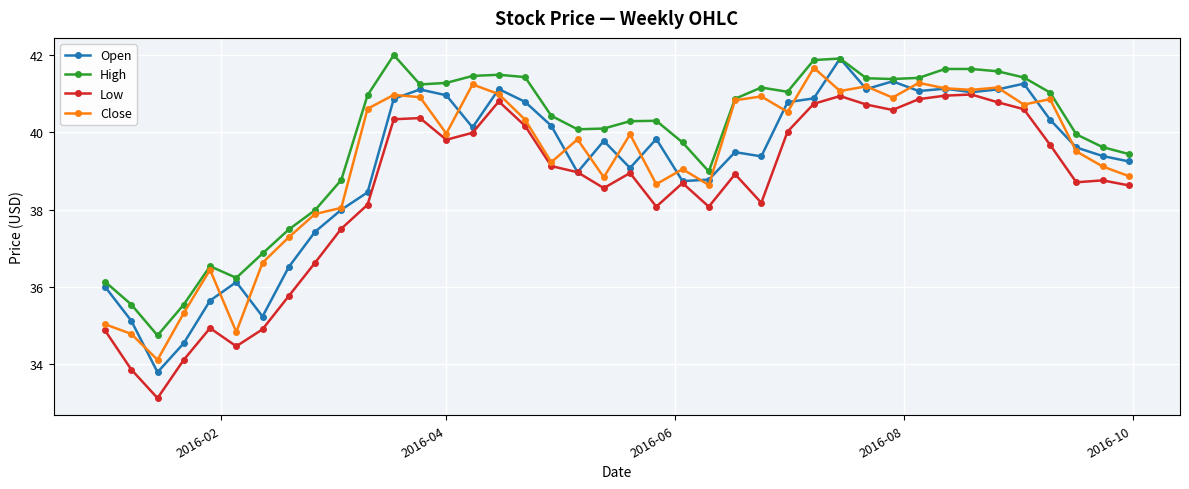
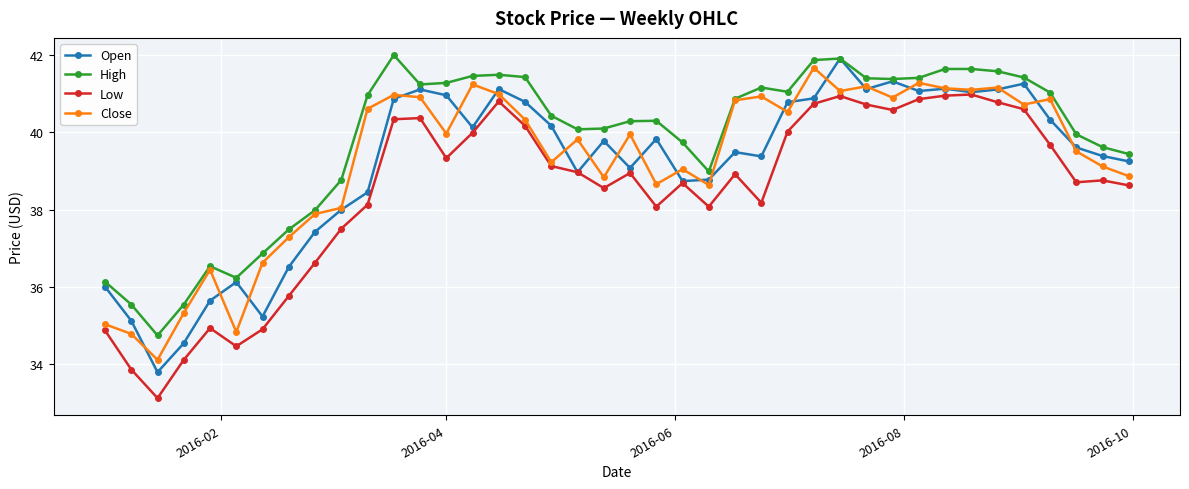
  {
    "Open": {
      "2016-04": 41.0
    },
    "High": {
      "2016-04": 41.3
    },
    "Low": {
-     "2016-04": 39.8
+     "2016-04": 39.3
    },
    "Close": {
      "2016-04": 40.0
    }
  }
